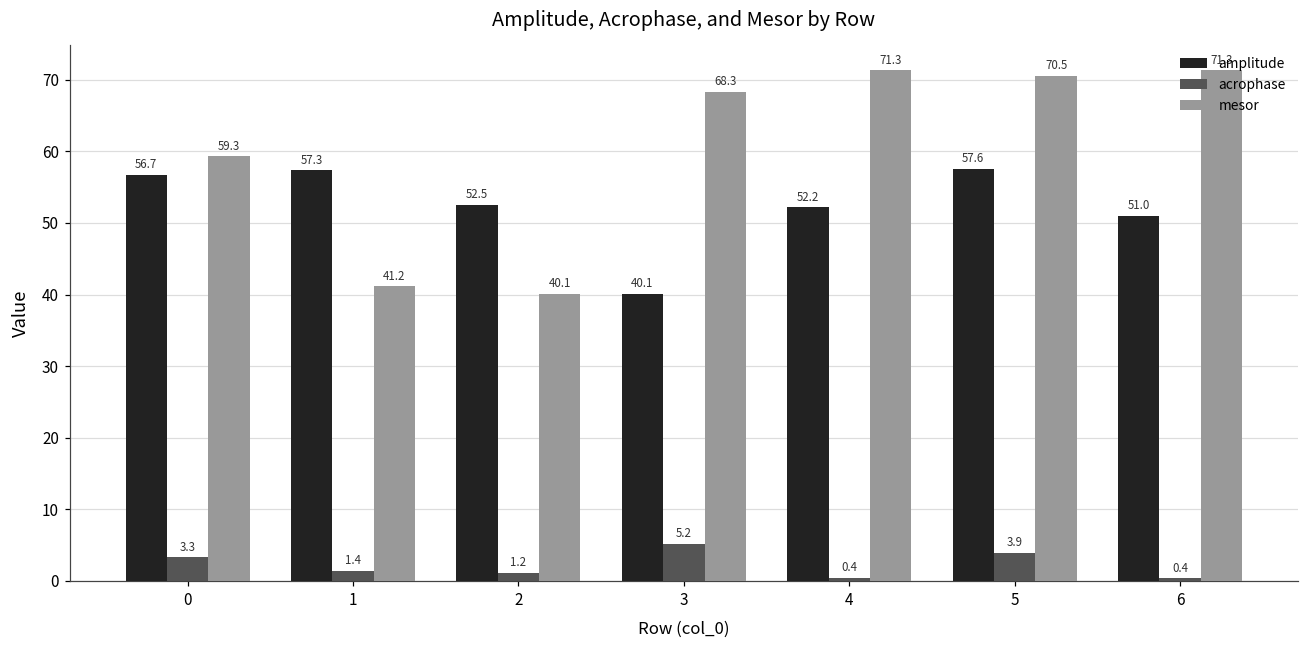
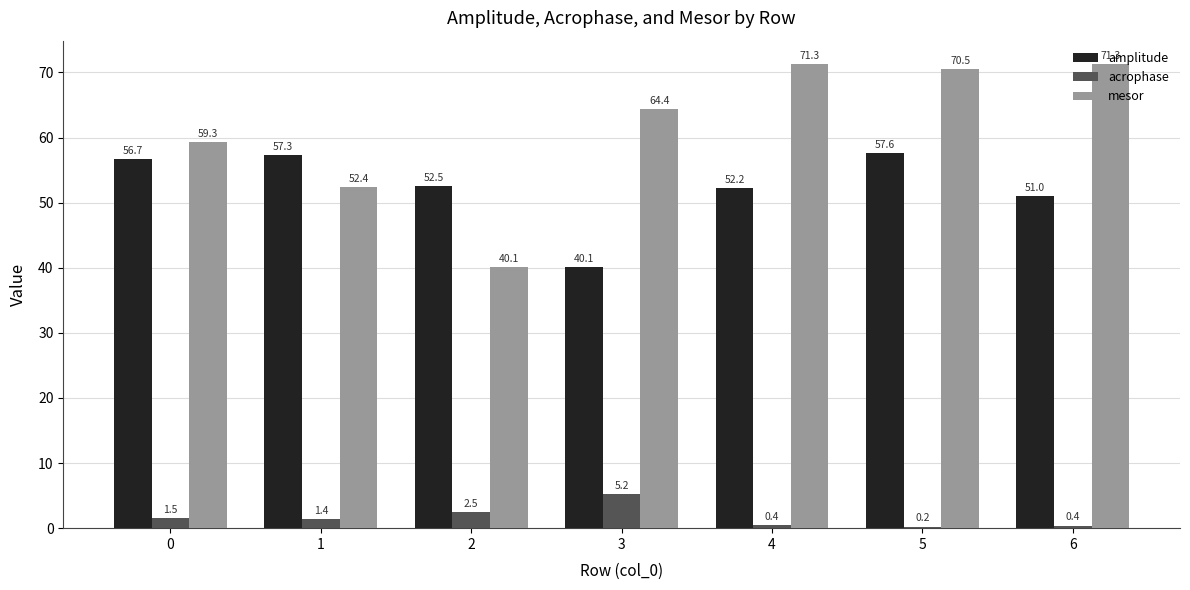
  {
    "amplitude": {
      "0": 56.7,
      "1": 57.3,
      "2": 52.5,
      "3": 40.1,
      "4": 52.2,
      "5": 57.6,
      "6": 51.0
    },
    "acrophase": {
-     "0": 3.3,
+     "0": 1.5,
      "1": 1.4,
-     "2": 1.2,
+     "2": 2.5,
      "3": 5.2,
      "4": 0.4,
-     "5": 3.9,
+     "5": 0.2,
      "6": 0.4
    },
    "mesor": {
      "0": 59.3,
-     "1": 41.2,
+     "1": 52.4,
      "2": 40.1,
-     "3": 68.3,
+     "3": 64.4,
      "4": 71.3,
      "5": 70.5,
      "6": 71.3
    }
  }
